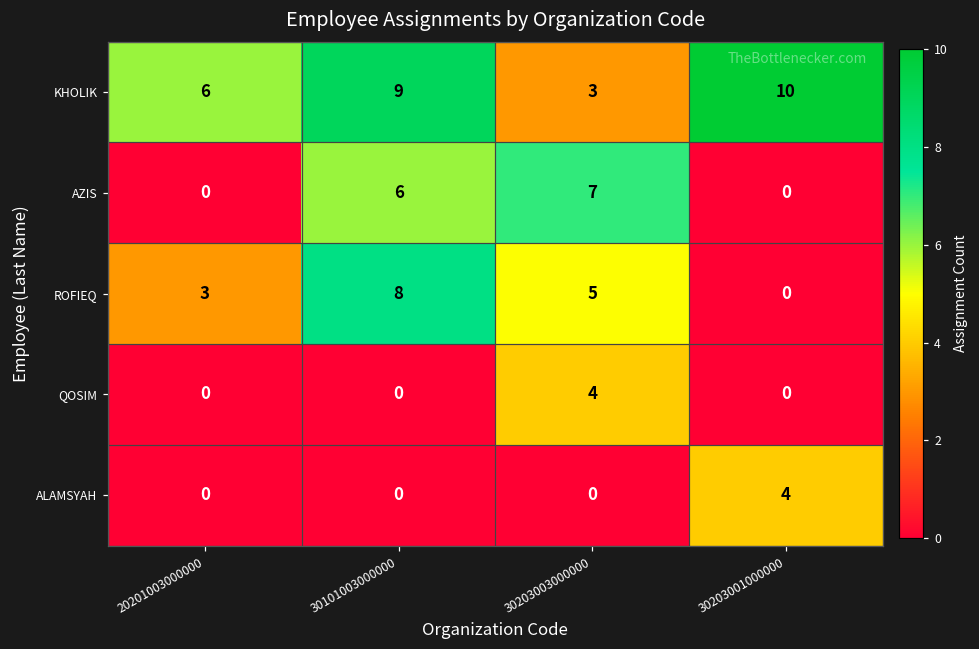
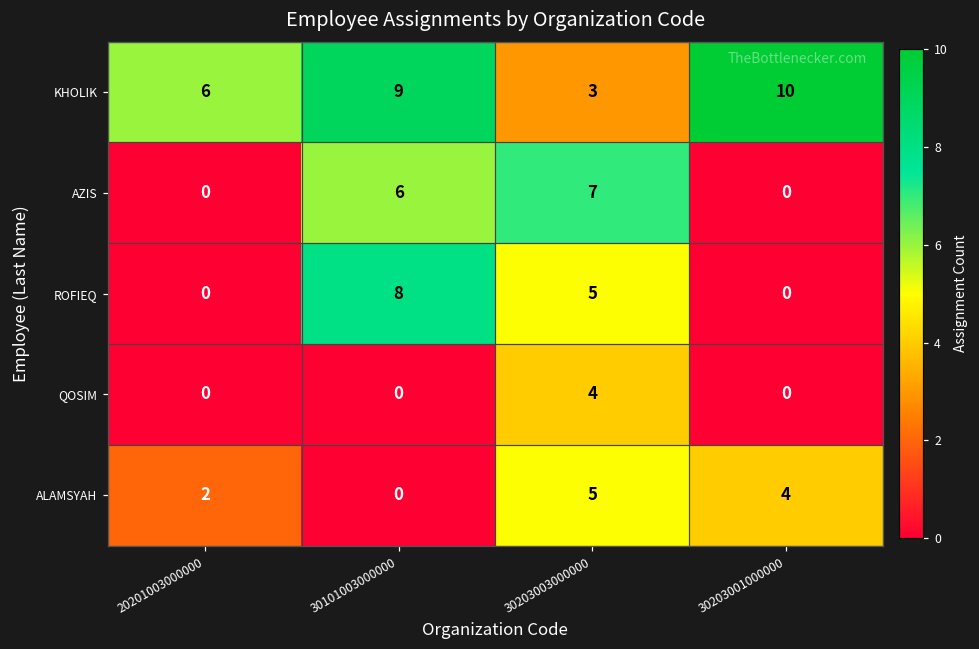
  {
    "KHOLIK": {
      "20201003000000": 6,
      "30101003000000": 9,
      "30203003000000": 3
    },
    "AZIS": {
      "20201003000000": 0,
      "30101003000000": 6,
      "30203003000000": 7,
      "30203001000000": 0
    },
    "ROFIEQ": {
-     "20201003000000": 3,
+     "20201003000000": 0,
      "30101003000000": 8,
      "30203003000000": 5,
      "30203001000000": 0
    },
    "QOSIM": {
      "20201003000000": 0,
      "30101003000000": 0,
      "30203003000000": 4,
      "30203001000000": 0
    },
    "ALAMSYAH": {
-     "20201003000000": 0,
+     "20201003000000": 2,
      "30101003000000": 0,
-     "30203003000000": 0,
+     "30203003000000": 5,
      "30203001000000": 4
    }
  }
